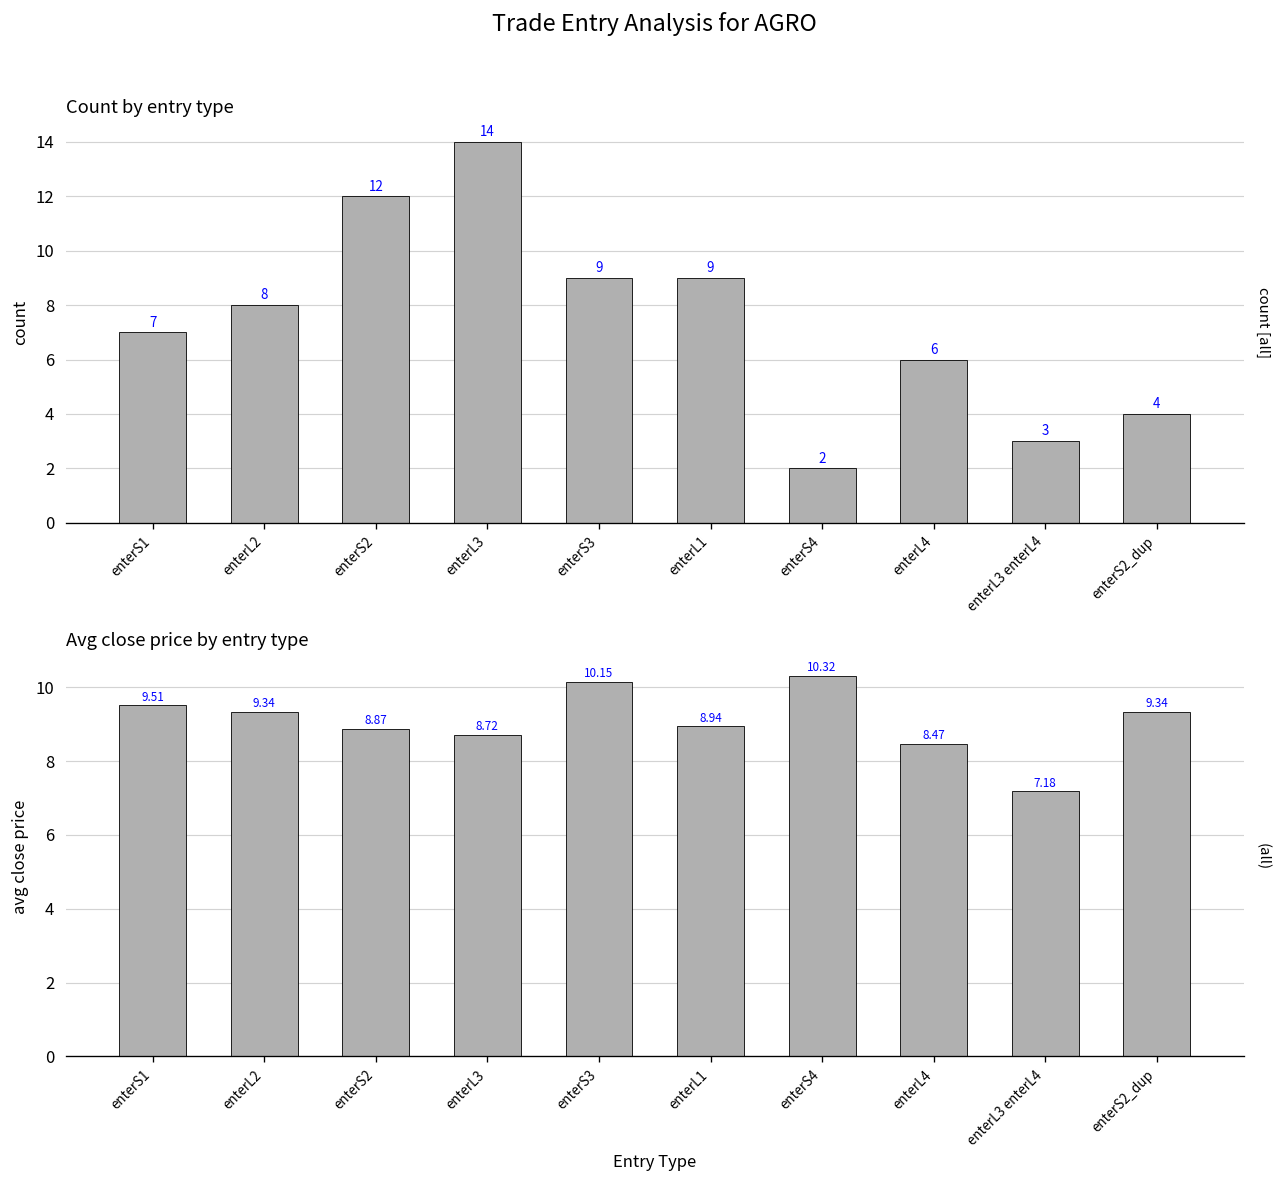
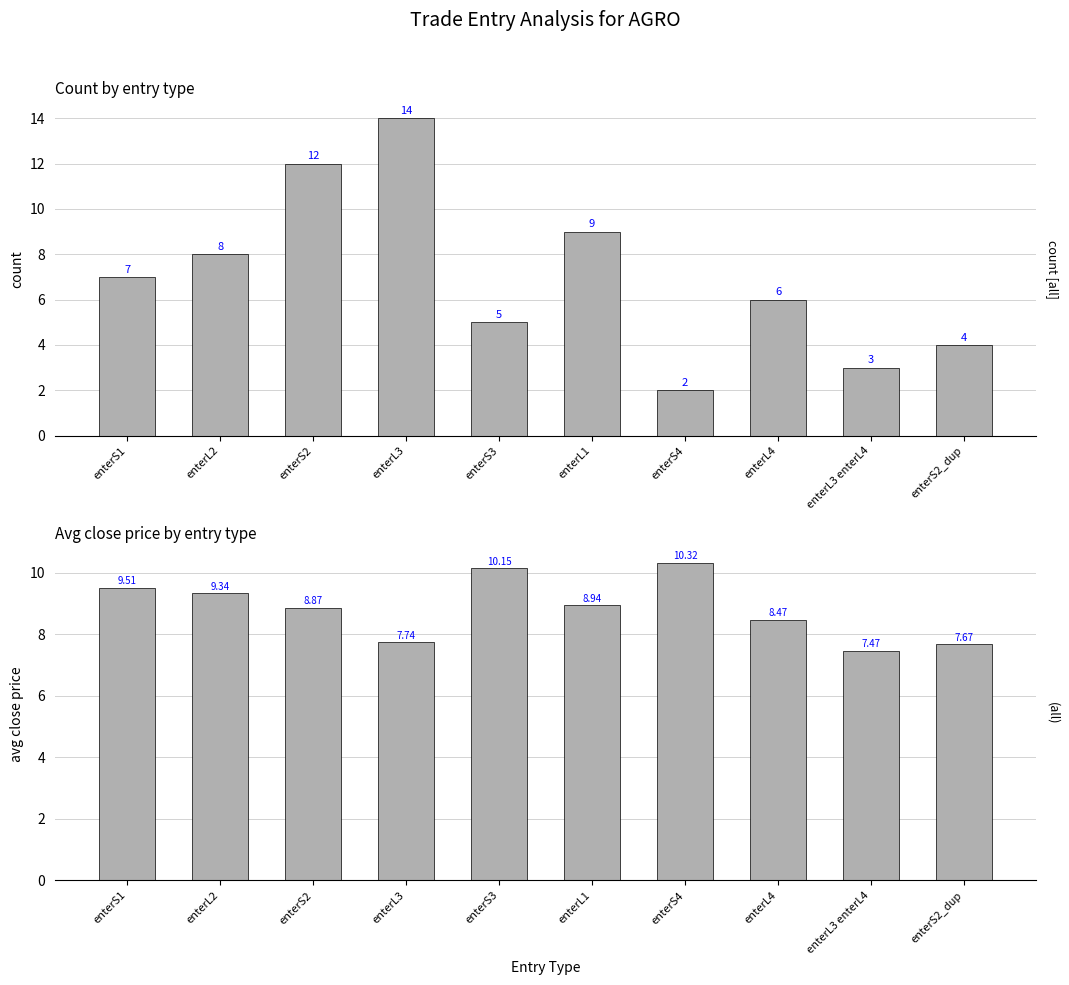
  {
    "Count by entry type": {
      "enterS1": 7,
      "enterL2": 8,
      "enterS2": 12,
      "enterL3": 14,
-     "enterS3": 9,
+     "enterS3": 5,
      "enterL1": 9,
      "enterS4": 2,
      "enterL4": 6,
      "enterL3 enterL4": 3,
      "enterS2_dup": 4
    },
    "Avg close price by entry type": {
      "enterS1": 9.51,
      "enterL2": 9.34,
      "enterS2": 8.87,
-     "enterL3": 8.72,
+     "enterL3": 7.74,
      "enterS3": 10.15,
      "enterL1": 8.94,
      "enterS4": 10.32,
      "enterL4": 8.47,
-     "enterL3 enterL4": 7.18,
-     "enterS2_dup": 9.34
+     "enterL3 enterL4": 7.47,
+     "enterS2_dup": 7.67
    }
  }
